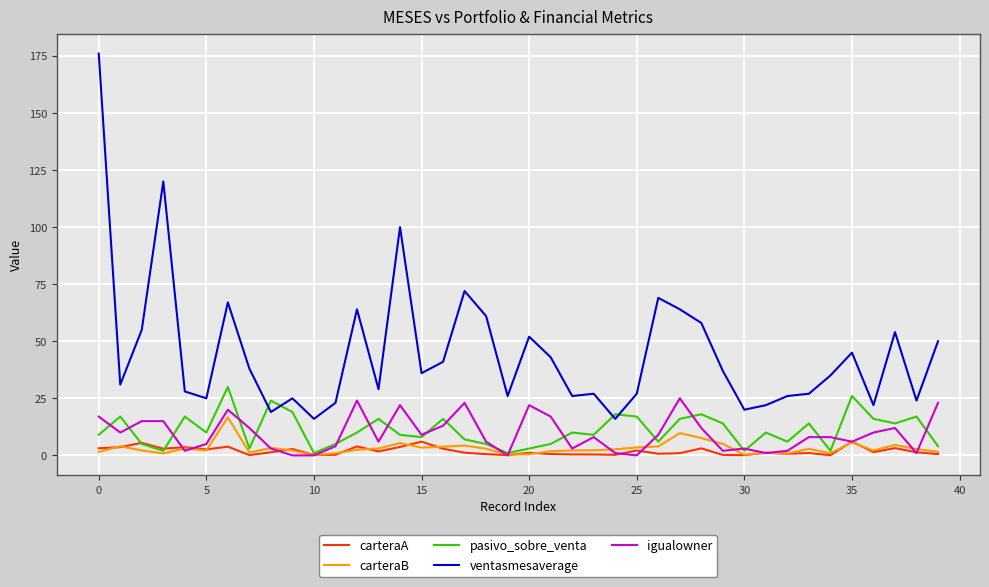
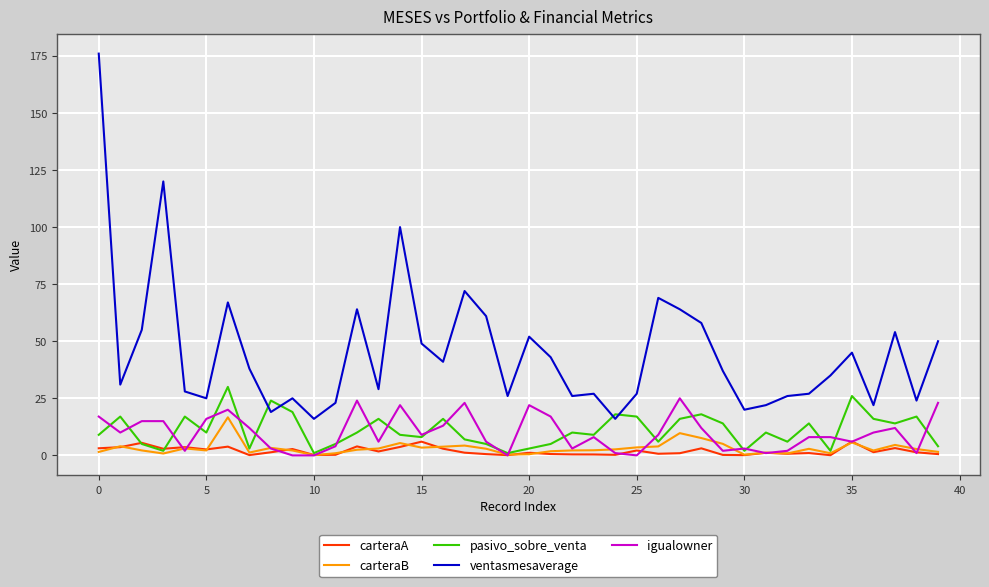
  {
    "carteraA": {
      "0": 3,
      "15": 6,
      "25": 2
    },
    "carteraB": {
      "0": 2,
      "15": 3,
      "25": 3
    },
    "pasivo_sobre_venta": {
      "0": 9,
      "5": 10,
      "20": 3,
      "25": 17,
      "35": 26
    },
    "ventasmesaverage": {
      "0": 176,
      "5": 25,
      "10": 16,
-     "15": 36,
+     "15": 49,
      "20": 52,
      "25": 27,
      "30": 20,
      "35": 45
    },
    "igualowner": {
      "0": 17,
-     "5": 5,
+     "5": 16,
      "20": 22,
      "25": 0
    }
  }
